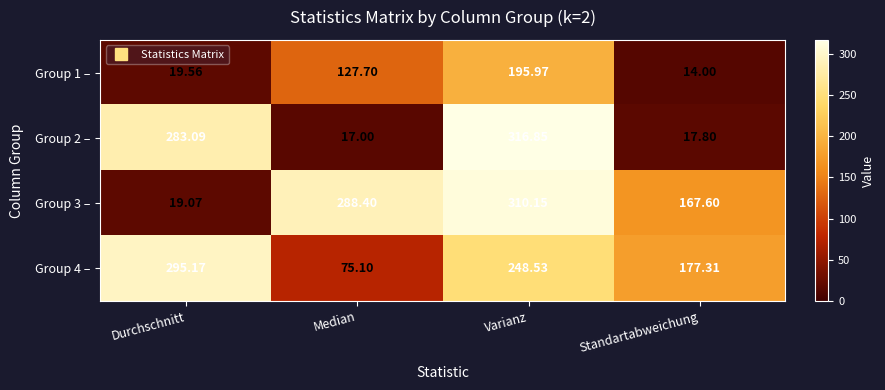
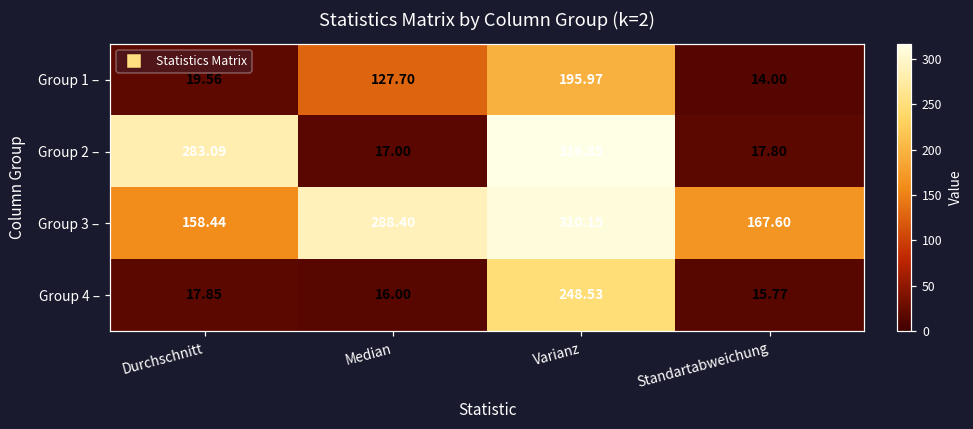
  {
    "Group 1 –": {
      "Durchschnitt": 19.56,
      "Median": 127.70,
      "Varianz": 195.97,
      "Standartabweichung": 14.00
    },
    "Group 2 –": {
      "Durchschnitt": 283.09,
      "Median": 17.00,
      "Standartabweichung": 17.80
    },
    "Group 3 –": {
-     "Durchschnitt": 19.07,
+     "Durchschnitt": 158.44,
      "Median": 288.40,
      "Standartabweichung": 167.60
    },
    "Group 4 –": {
-     "Durchschnitt": 295.17,
-     "Median": 75.10,
+     "Durchschnitt": 17.85,
+     "Median": 16.00,
      "Varianz": 248.53,
-     "Standartabweichung": 177.31
+     "Standartabweichung": 15.77
    }
  }
